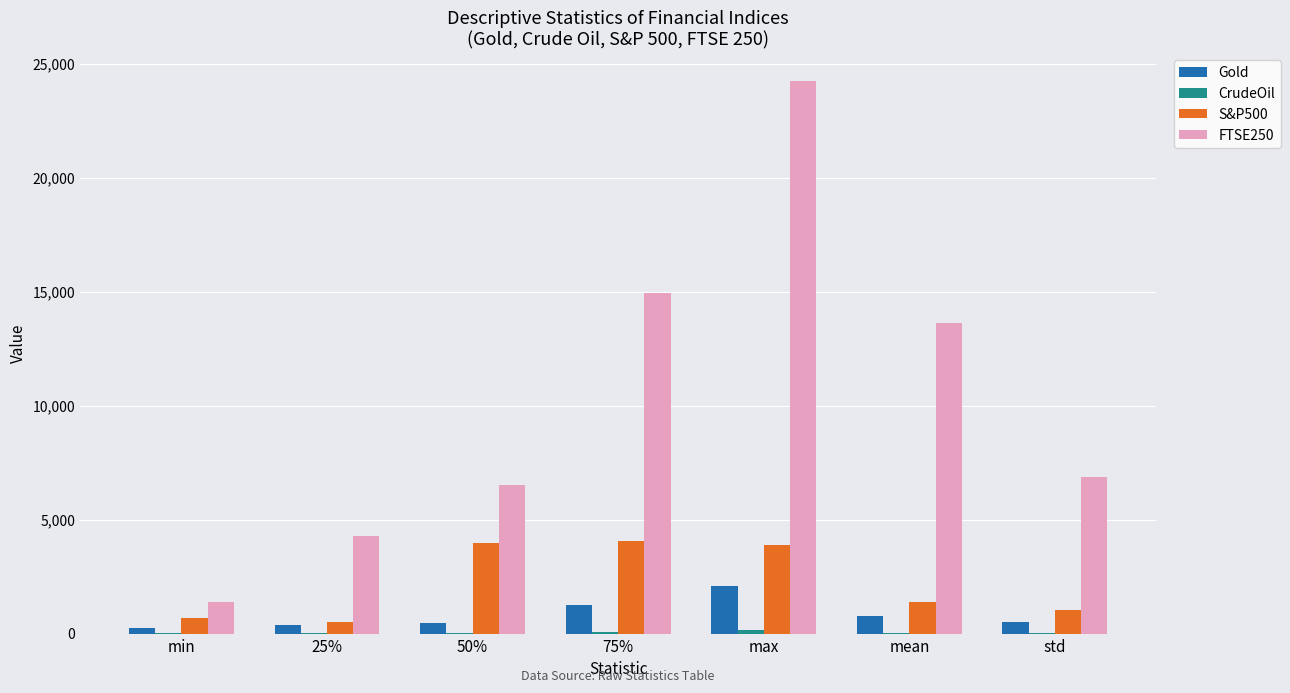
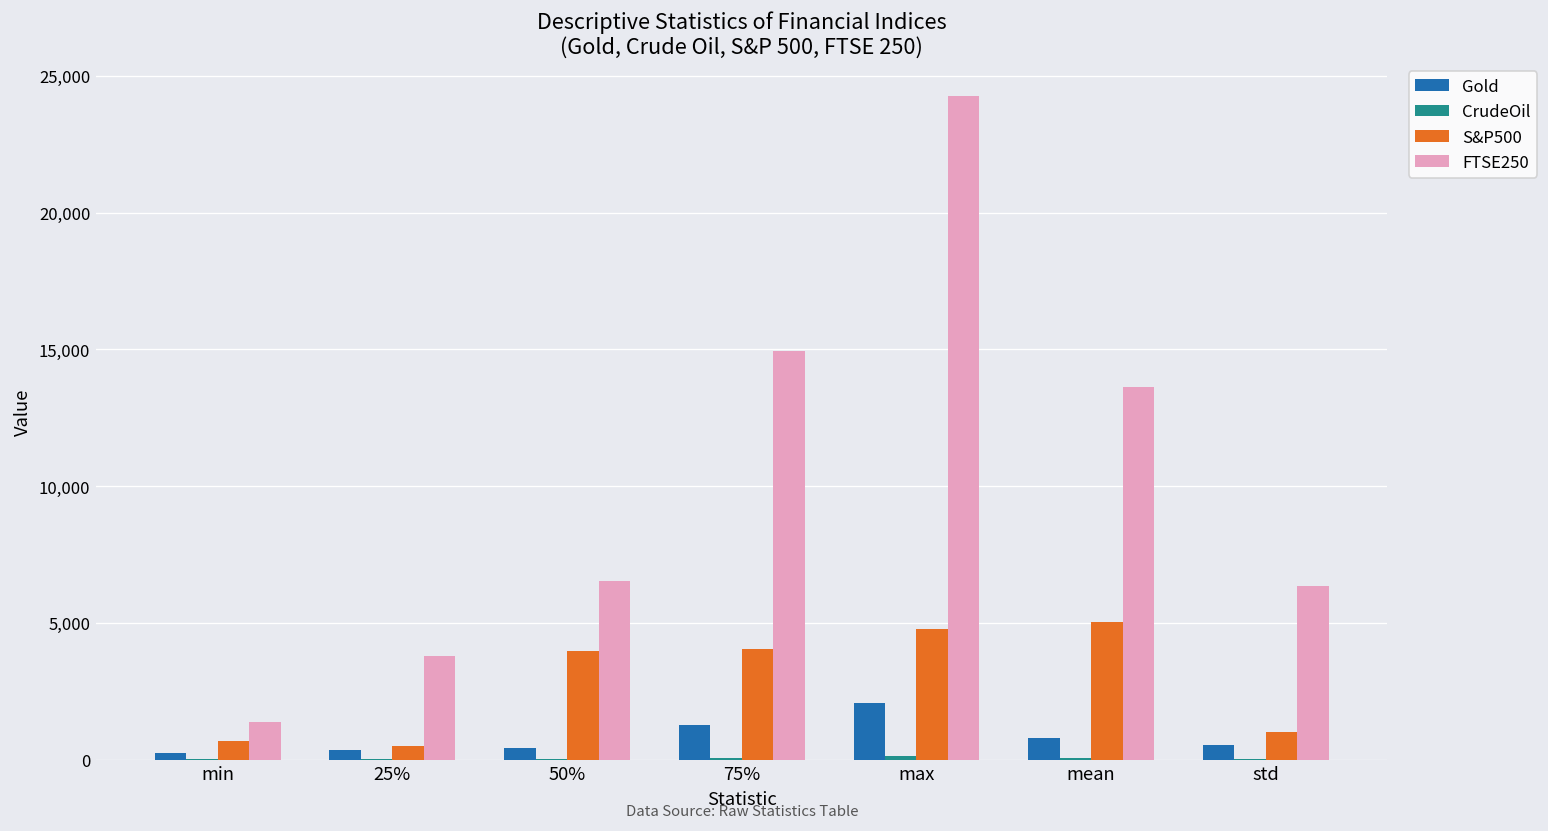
  {
    "S&P500": {
      "min": "700",
      "25%": "500",
      "50%": "4,000",
      "75%": "4,100",
-     "max": "3,900",
-     "mean": "1,400",
+     "max": "4,800",
+     "mean": "5,000",
      "std": "1,000"
    },
    "FTSE250": {
      "min": "1,400",
-     "25%": "4,300",
+     "25%": "3,800",
      "50%": "6,500",
      "75%": "14,900",
      "max": "24,300",
      "mean": "13,600",
-     "std": "6,900"
+     "std": "6,400"
    }
  }
